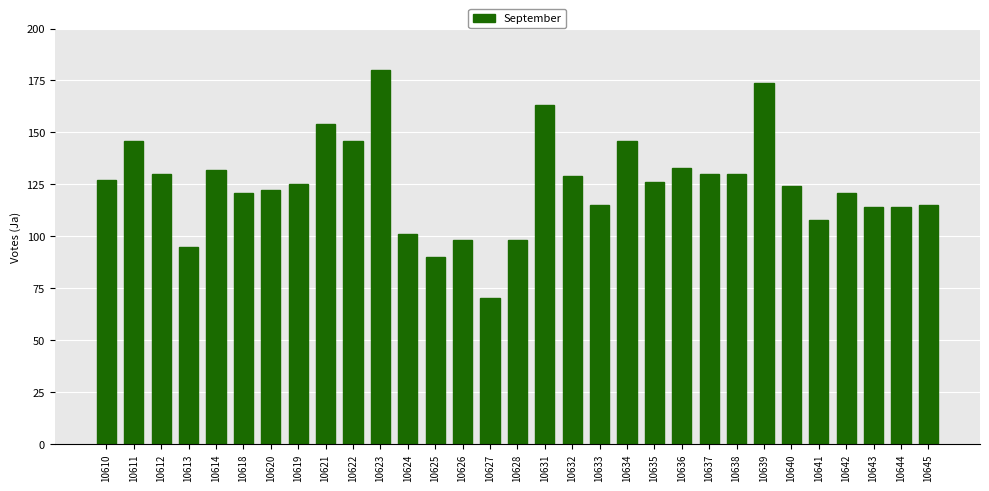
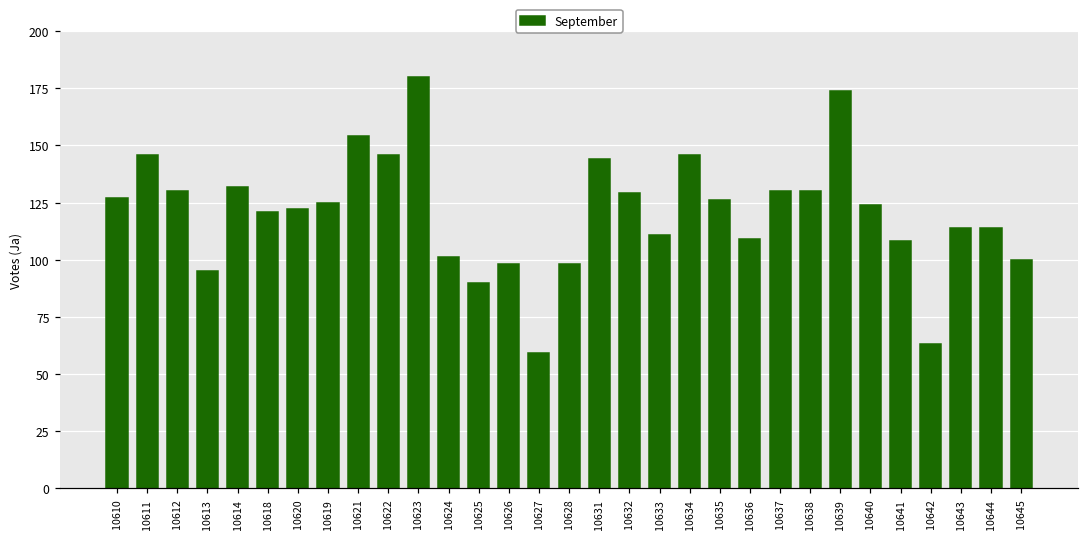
  {
    "10610": 127,
    "10611": 146,
    "10612": 130,
    "10613": 95,
    "10614": 132,
    "10618": 121,
    "10620": 122,
    "10619": 125,
    "10621": 154,
    "10622": 146,
    "10623": 180,
    "10624": 101,
    "10625": 90,
    "10626": 98,
-   "10627": 70,
+   "10627": 59,
    "10628": 98,
-   "10631": 163,
+   "10631": 144,
    "10632": 129,
-   "10633": 115,
+   "10633": 111,
    "10634": 146,
    "10635": 126,
-   "10636": 133,
+   "10636": 109,
    "10637": 130,
    "10638": 130,
    "10639": 174,
    "10640": 124,
    "10641": 108,
-   "10642": 121,
+   "10642": 63,
    "10643": 114,
    "10644": 114,
-   "10645": 115
+   "10645": 100
  }
